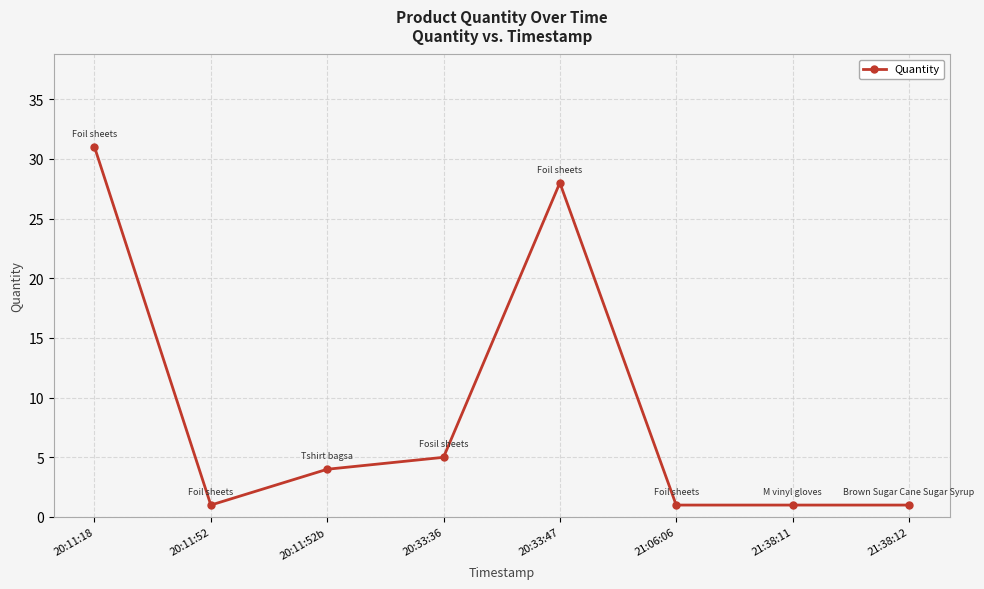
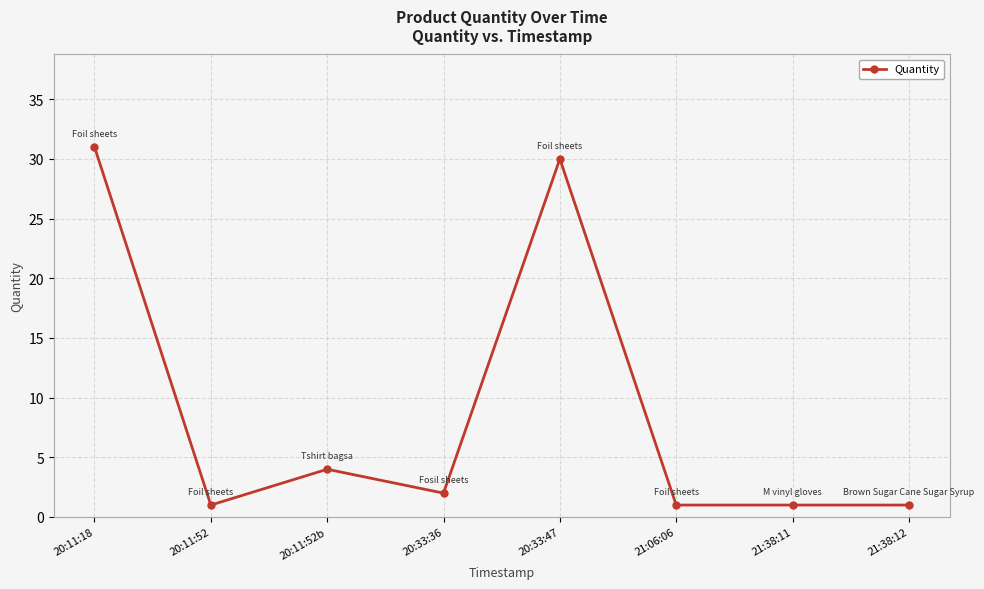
  {
    "20:11:18": 31,
    "20:11:52": 1,
    "20:11:52b": 4,
-   "20:33:36": 5,
-   "20:33:47": 28,
+   "20:33:36": 2,
+   "20:33:47": 30,
    "21:06:06": 1,
    "21:38:11": 1,
    "21:38:12": 1
  }
